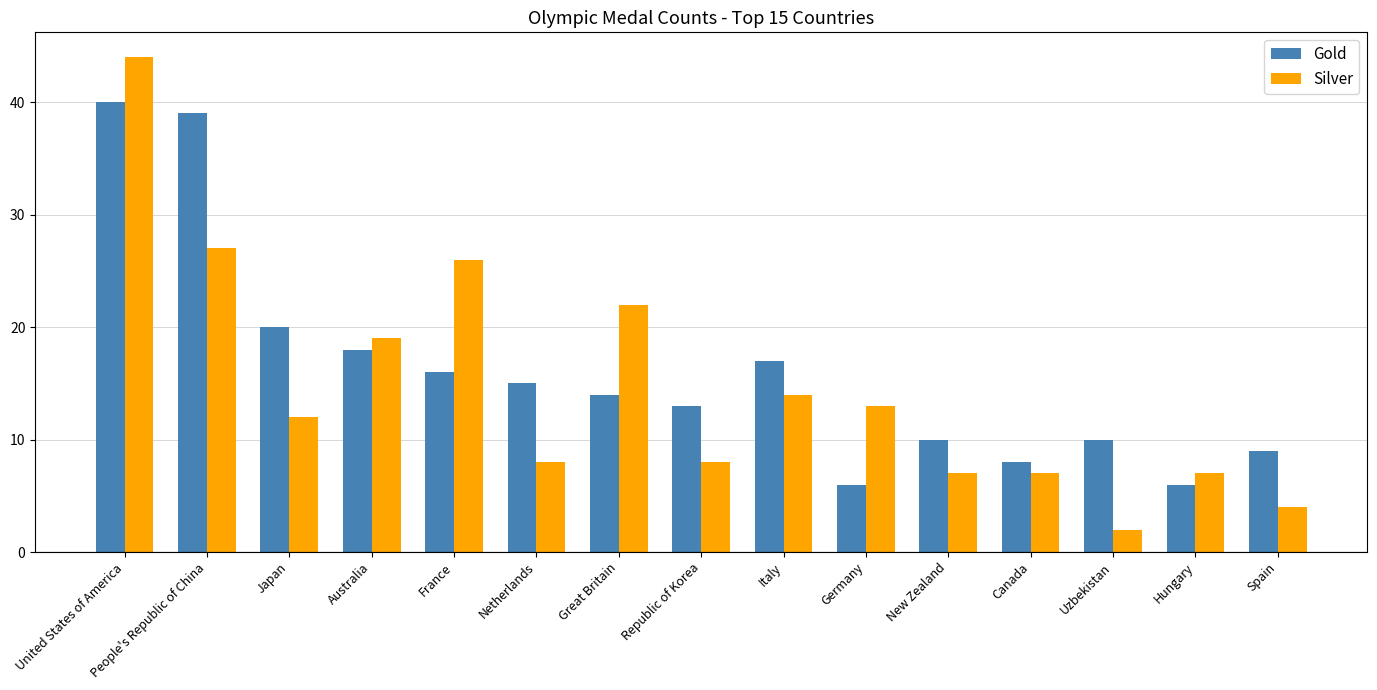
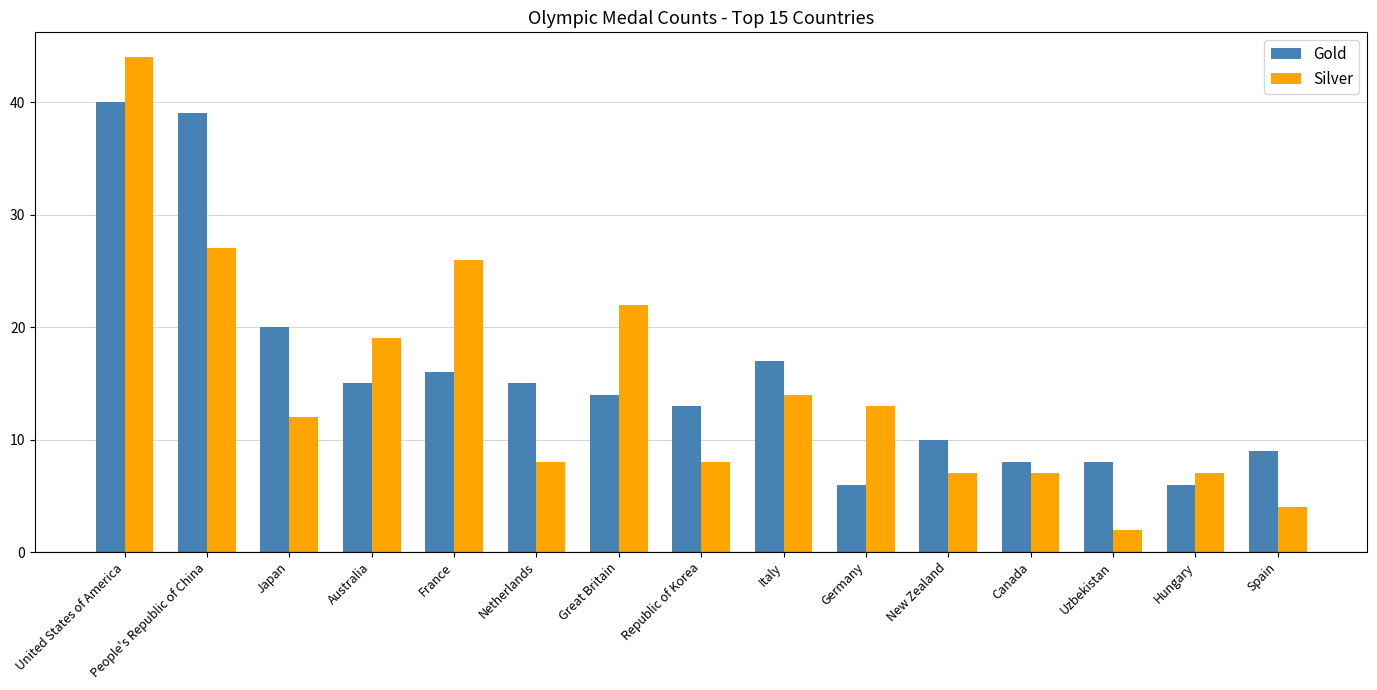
  {
    "Gold": {
      "United States of America": 40,
      "People's Republic of China": 39,
      "Japan": 20,
-     "Australia": 18,
+     "Australia": 15,
      "France": 16,
      "Netherlands": 15,
      "Great Britain": 14,
      "Republic of Korea": 13,
      "Italy": 17,
      "Germany": 6,
      "New Zealand": 10,
      "Canada": 8,
-     "Uzbekistan": 10,
+     "Uzbekistan": 8,
      "Hungary": 6,
      "Spain": 9
    },
    "Silver": {
      "United States of America": 44,
      "People's Republic of China": 27,
      "Japan": 12,
      "Australia": 19,
      "France": 26,
      "Netherlands": 8,
      "Great Britain": 22,
      "Republic of Korea": 8,
      "Italy": 14,
      "Germany": 13,
      "New Zealand": 7,
      "Canada": 7,
      "Uzbekistan": 2,
      "Hungary": 7,
      "Spain": 4
    }
  }
